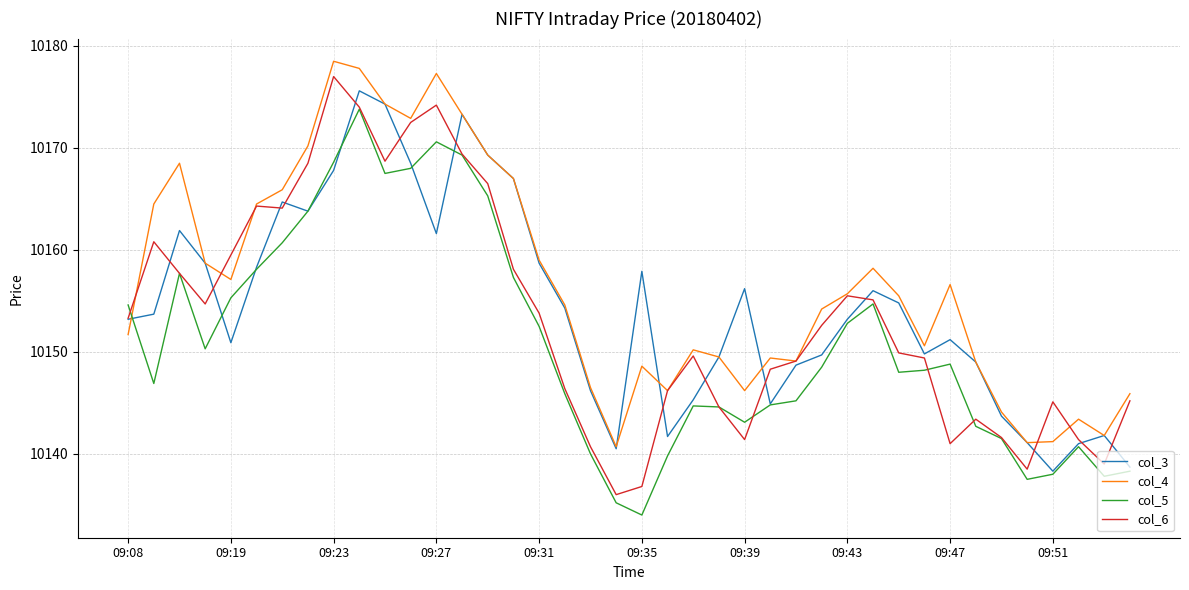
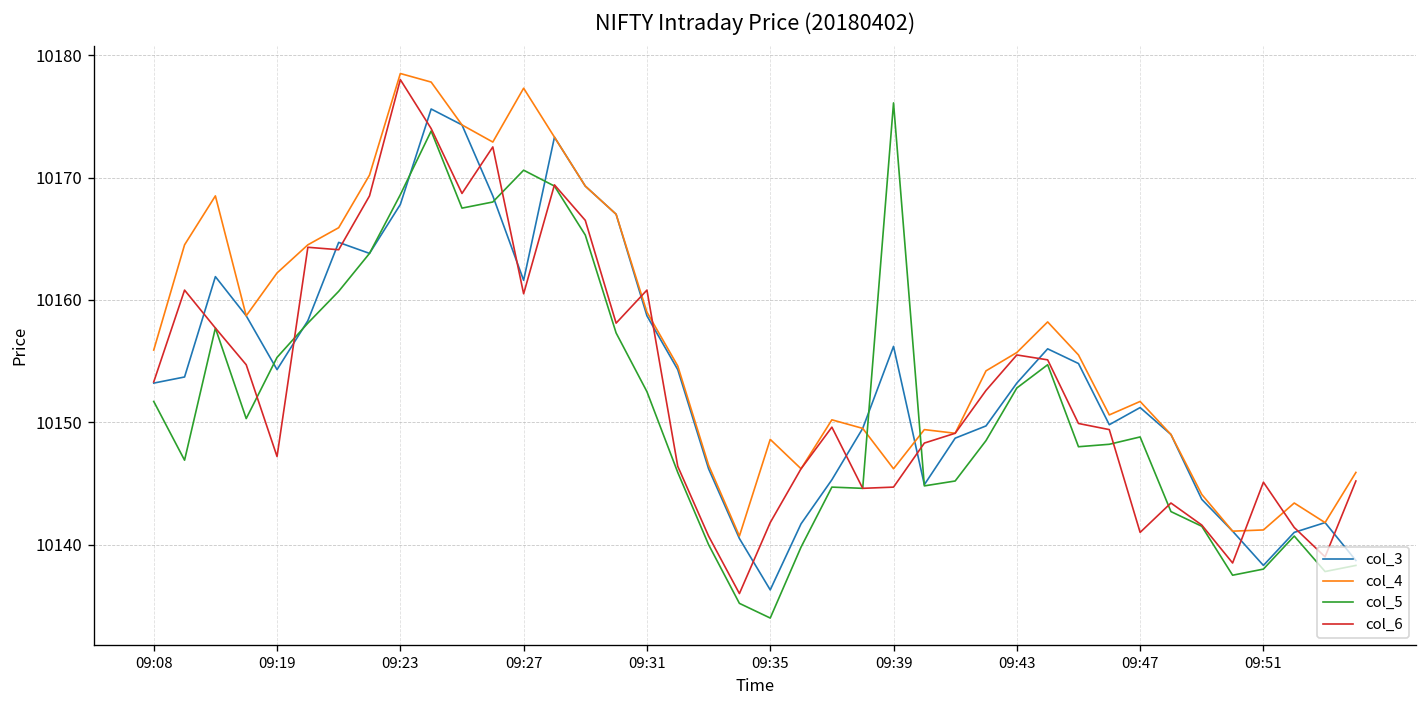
  {
    "col_3": {
-     "09:19": 10150.9,
+     "09:19": 10154.3,
      "09:23": 10167.8,
      "09:27": 10161.6,
      "09:31": 10158.7,
-     "09:35": 10157.9,
+     "09:35": 10136.3,
      "09:39": 10156.2,
      "09:43": 10153.2,
      "09:47": 10151.2,
      "09:51": 10138.3
    },
    "col_4": {
-     "09:08": 10151.7,
-     "09:19": 10157.1,
+     "09:08": 10155.9,
+     "09:19": 10162.2,
      "09:23": 10178.5,
      "09:27": 10177.3,
      "09:31": 10159.0,
      "09:35": 10148.6,
      "09:39": 10146.2,
-     "09:47": 10156.6,
+     "09:47": 10151.7,
      "09:51": 10141.2
    },
    "col_5": {
-     "09:08": 10154.6,
+     "09:08": 10151.7,
      "09:19": 10155.3,
      "09:23": 10168.6,
      "09:27": 10170.6,
      "09:31": 10152.5,
      "09:35": 10134.0,
-     "09:39": 10143.1,
+     "09:39": 10176.1,
      "09:43": 10152.8,
      "09:47": 10148.8,
      "09:51": 10138.0
    },
    "col_6": {
-     "09:19": 10159.5,
-     "09:23": 10177,
-     "09:27": 10174.2,
-     "09:31": 10153.8,
-     "09:35": 10136.8,
-     "09:39": 10141.4,
+     "09:19": 10147.2,
+     "09:23": 10178,
+     "09:27": 10160.5,
+     "09:31": 10160.8,
+     "09:35": 10141.8,
+     "09:39": 10144.7,
      "09:47": 10141.0,
      "09:51": 10145.1
    }
  }
